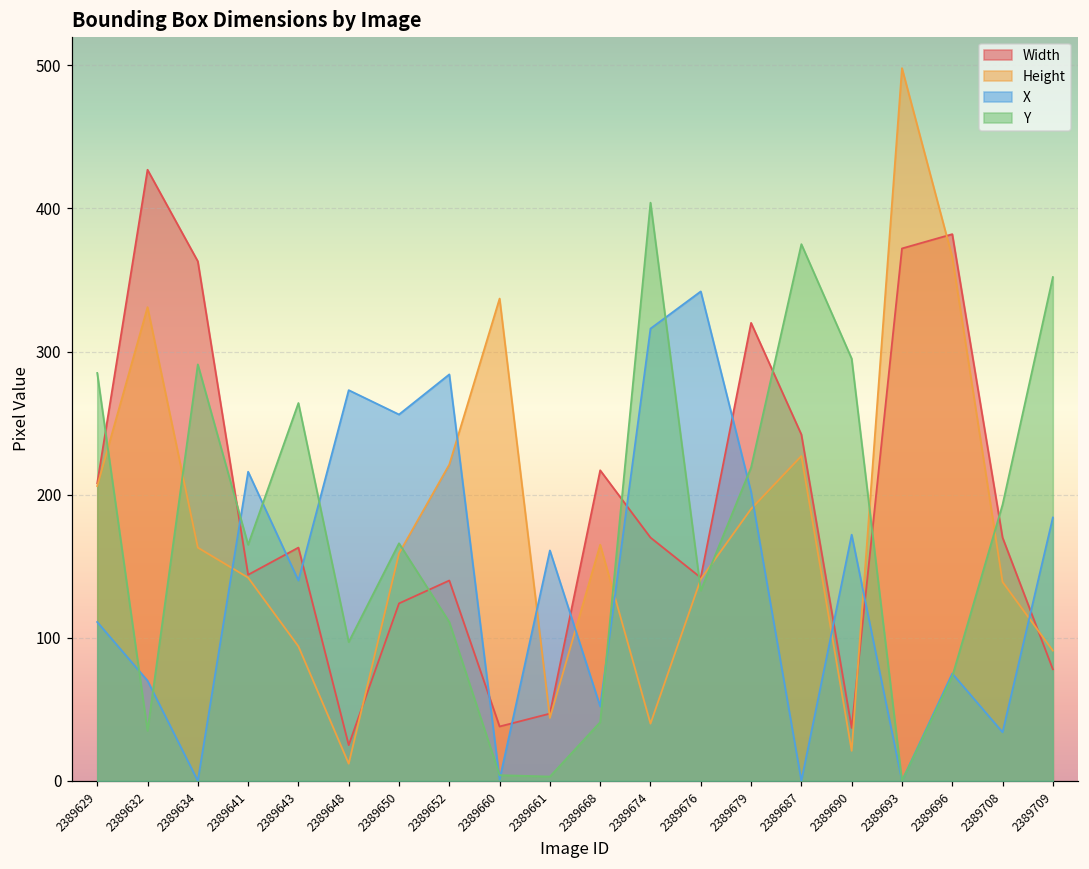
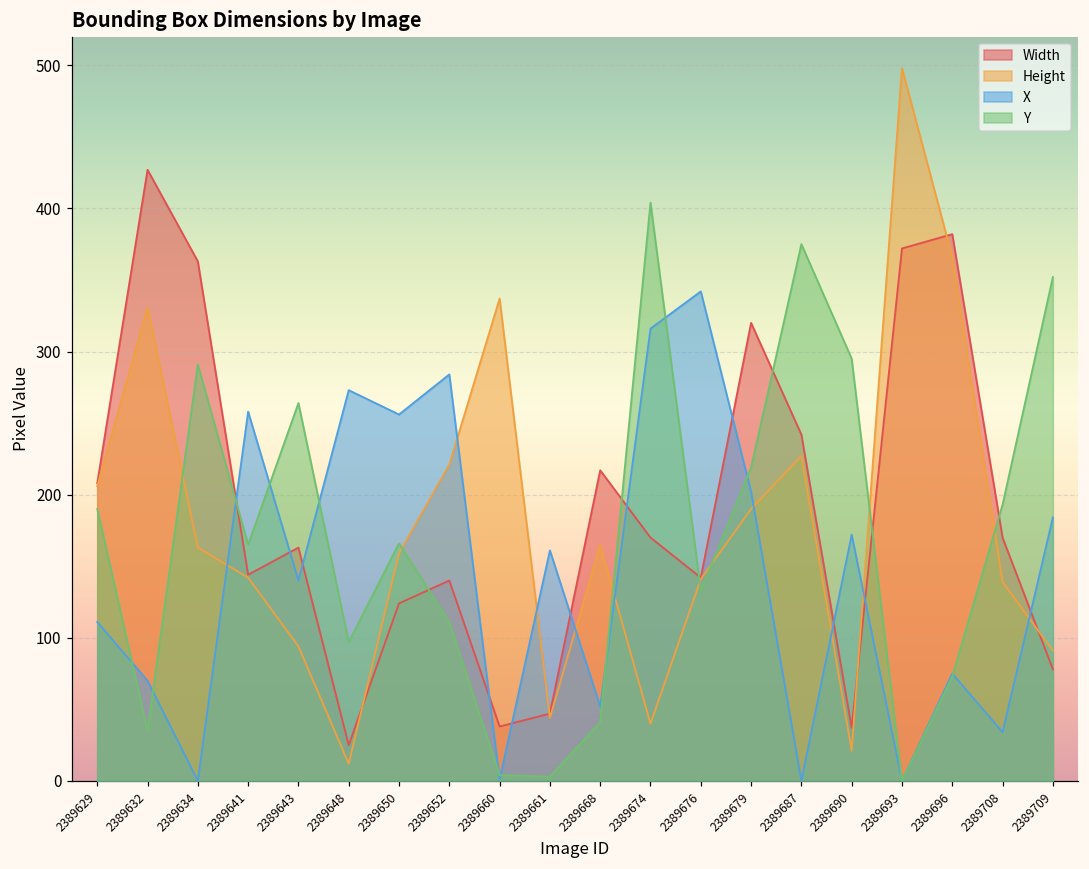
  {
    "Width": {
      "2389629": 208,
      "2389632": 427,
      "2389634": 363,
      "2389641": 144,
      "2389643": 163,
      "2389648": 25,
      "2389650": 124,
      "2389652": 140,
      "2389660": 38,
      "2389661": 47,
      "2389668": 217,
      "2389674": 170,
      "2389679": 320,
      "2389687": 242,
      "2389690": 37,
      "2389693": 372,
      "2389696": 382,
      "2389708": 170,
      "2389709": 78
    },
    "Height": {
      "2389629": 206,
      "2389632": 331,
      "2389634": 163,
      "2389641": 142,
      "2389643": 94,
      "2389648": 12,
      "2389650": 159,
      "2389652": 221,
      "2389660": 337,
      "2389661": 44,
      "2389668": 165,
      "2389674": 40,
      "2389679": 190,
      "2389687": 227,
      "2389690": 21,
      "2389693": 498,
      "2389696": 366,
      "2389708": 139,
      "2389709": 91
    },
    "X": {
      "2389629": 111,
      "2389632": 70,
      "2389634": 0,
-     "2389641": 216,
+     "2389641": 258,
      "2389643": 140,
      "2389648": 273,
      "2389650": 256,
      "2389652": 284,
      "2389660": 1,
      "2389661": 161,
      "2389668": 52,
      "2389674": 316,
      "2389676": 342,
      "2389679": 202,
      "2389687": 0,
      "2389690": 172,
      "2389696": 75,
      "2389708": 34,
      "2389709": 184
    },
    "Y": {
-     "2389629": 285,
+     "2389629": 190,
      "2389632": 35,
      "2389634": 291,
      "2389641": 165,
      "2389643": 264,
      "2389648": 97,
      "2389650": 166,
      "2389652": 111,
      "2389660": 4,
      "2389661": 3,
      "2389668": 41,
      "2389674": 404,
      "2389676": 133,
      "2389679": 219,
      "2389687": 375,
      "2389690": 295,
      "2389696": 73,
      "2389708": 193,
      "2389709": 352
    }
  }
